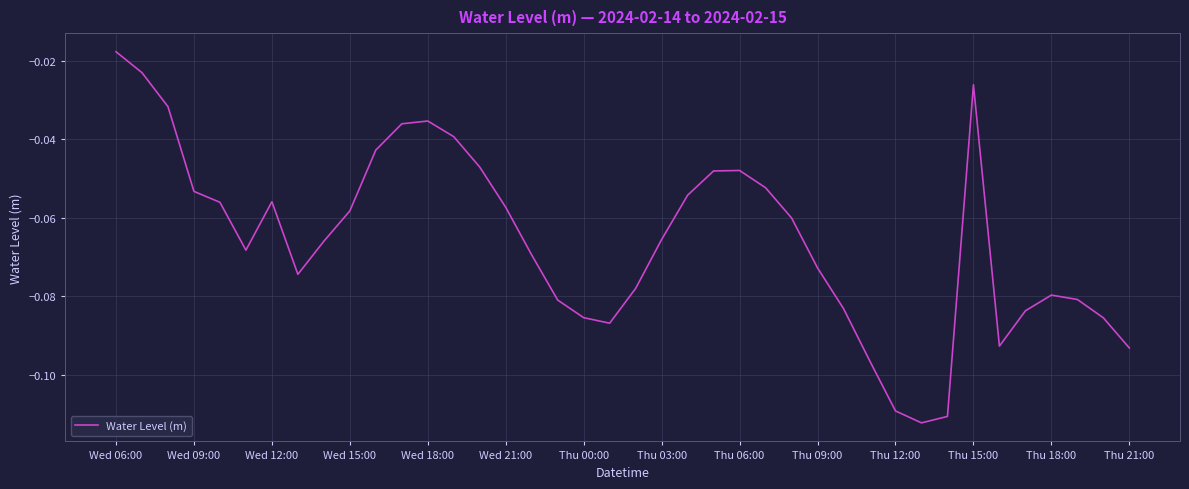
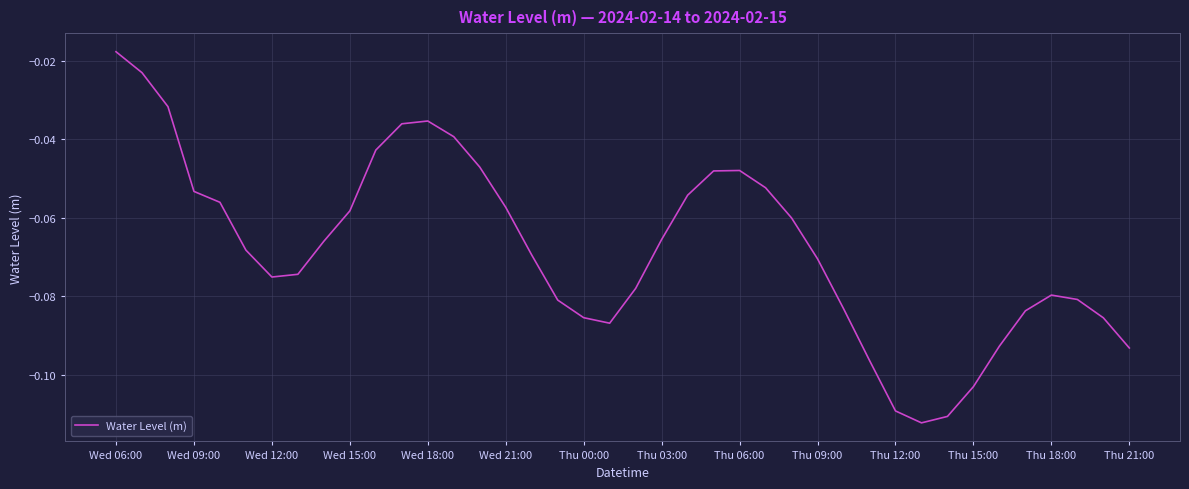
  {
    "Wed 06:00": -0.018,
    "Wed 09:00": -0.053,
-   "Wed 12:00": -0.056,
+   "Wed 12:00": -0.075,
    "Wed 15:00": -0.058,
    "Wed 18:00": -0.035,
    "Wed 21:00": -0.057,
    "Thu 00:00": -0.085,
    "Thu 03:00": -0.066,
    "Thu 06:00": -0.048,
-   "Thu 09:00": -0.073,
+   "Thu 09:00": -0.070,
    "Thu 12:00": -0.109,
-   "Thu 15:00": -0.026,
+   "Thu 15:00": -0.103,
    "Thu 18:00": -0.080,
    "Thu 21:00": -0.093
  }
